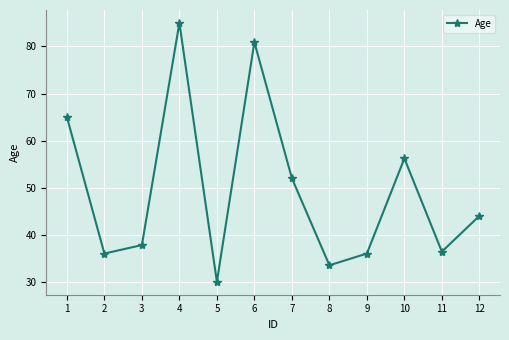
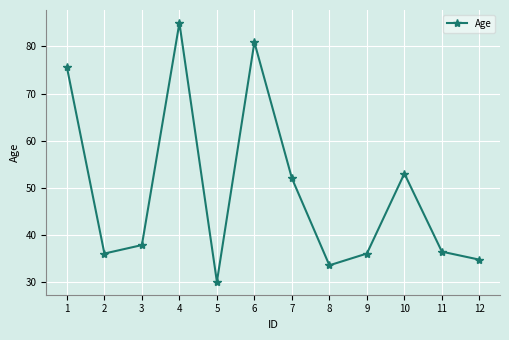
  {
-   "1": 65,
+   "1": 76,
    "2": 36,
    "3": 38,
    "4": 85,
    "5": 30,
    "6": 81,
    "7": 52,
    "8": 34,
    "9": 36,
-   "10": 56,
+   "10": 53,
    "11": 36,
-   "12": 44
+   "12": 35
  }
